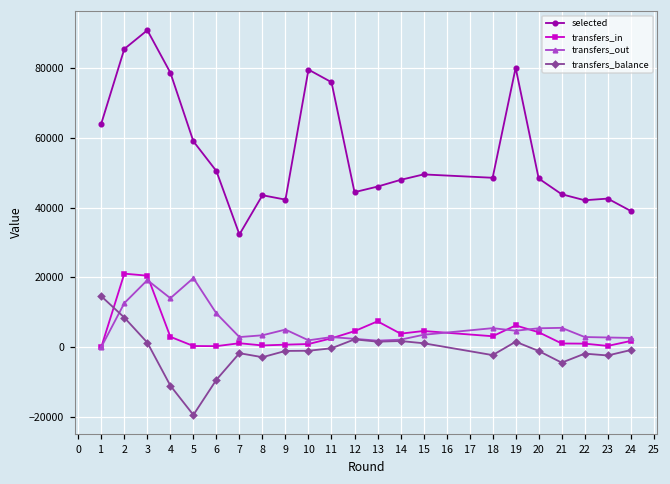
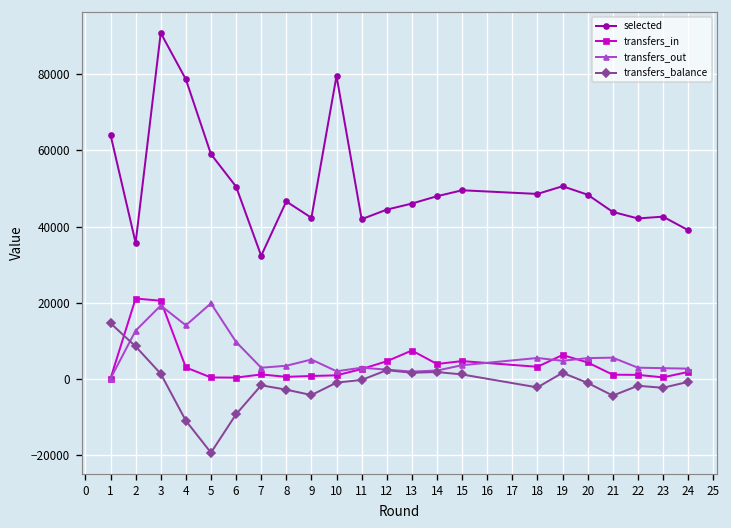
  {
    "selected": {
      "1": 64000,
-     "2": 86000,
+     "2": 36000,
      "3": 91000,
      "4": 79000,
      "5": 59000,
      "6": 50000,
      "7": 32000,
-     "8": 44000,
+     "8": 47000,
      "9": 42000,
      "10": 80000,
-     "11": 76000,
+     "11": 42000,
      "12": 44000,
      "13": 46000,
      "14": 48000,
      "15": 50000,
      "18": 49000,
-     "19": 80000,
+     "19": 51000,
      "20": 48000,
      "21": 44000,
      "22": 42000,
      "23": 43000,
      "24": 39000
    },
    "transfers_in": {
      "2": 21000,
      "3": 20000,
      "4": 3000,
      "5": 0,
      "6": 0,
      "7": 1000,
      "8": 0,
      "9": 1000,
      "10": 1000,
      "12": 5000,
      "13": 7000,
      "14": 4000,
      "15": 5000,
      "18": 3000,
      "19": 6000,
      "20": 4000,
      "21": 1000,
      "22": 1000,
      "23": 0,
      "24": 2000
    },
    "transfers_out": {
      "2": 13000,
      "3": 19000,
      "4": 14000,
      "5": 20000,
      "6": 10000,
      "7": 3000,
      "8": 3000,
      "9": 5000,
      "10": 2000,
      "15": 4000,
      "18": 5000,
      "19": 5000,
      "20": 5000,
      "21": 6000,
      "22": 3000,
      "23": 3000,
      "24": 3000
    },
    "transfers_balance": {
      "1": 15000,
      "2": 8000,
      "3": 1000,
      "4": -11000,
      "5": -19000,
      "6": -9000,
      "7": -2000,
      "8": -3000,
-     "9": -1000,
+     "9": -4000,
      "10": -1000,
      "11": 0,
      "15": 1000,
      "18": -2000,
      "19": 2000,
      "20": -1000,
      "21": -4000,
      "22": -2000,
      "23": -2000,
      "24": -1000
    }
  }
